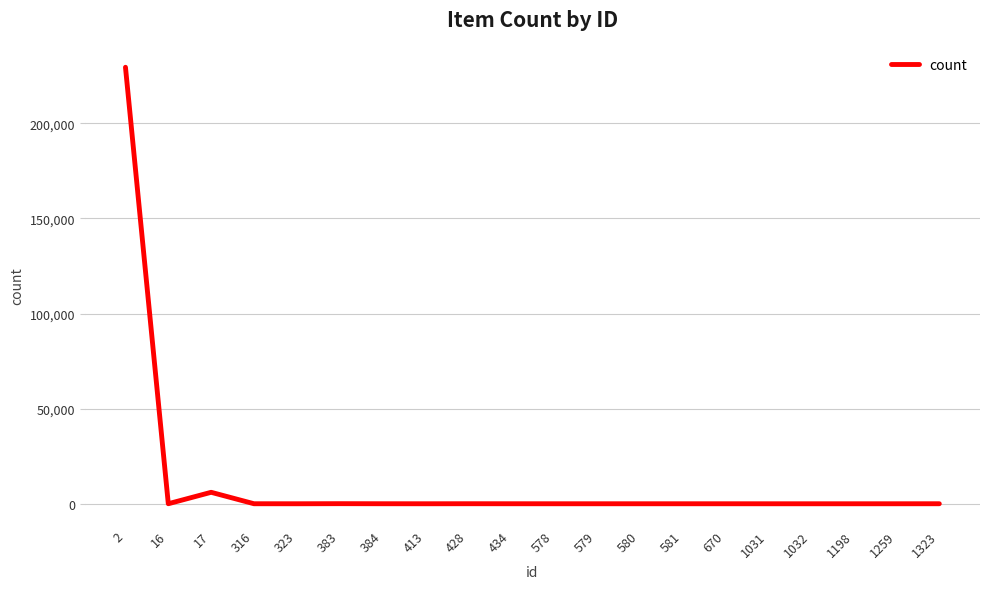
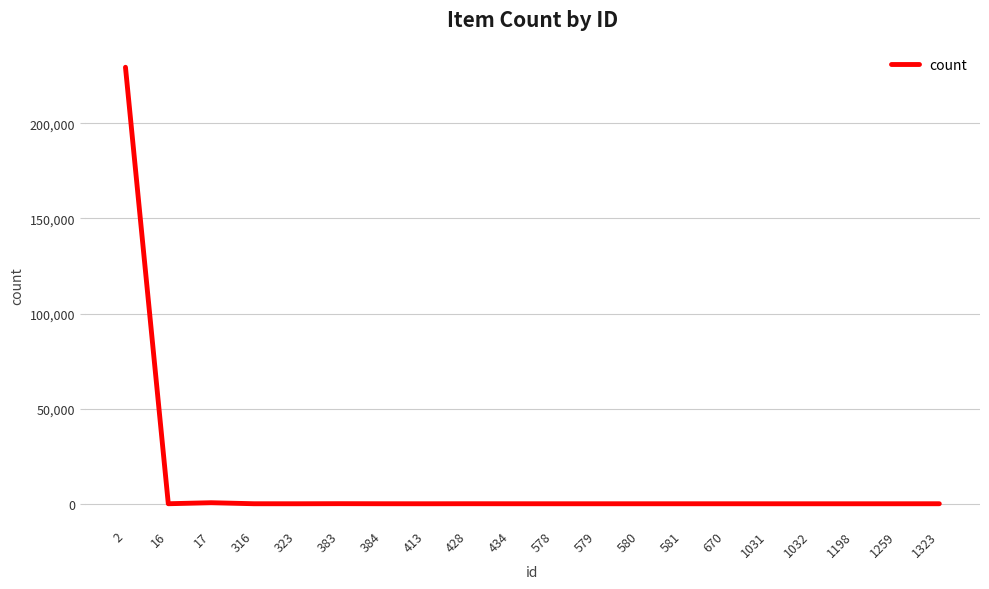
  {
    "2": "229,000",
    "16": "0",
-   "17": "6,000",
+   "17": "1,000",
    "316": "0",
    "323": "0",
    "383": "0",
    "384": "0",
    "413": "0",
    "428": "0",
    "434": "0",
    "578": "0",
    "579": "0",
    "580": "0",
    "581": "0",
    "670": "0",
    "1031": "0",
    "1032": "0",
    "1198": "0",
    "1259": "0",
    "1323": "0"
  }
